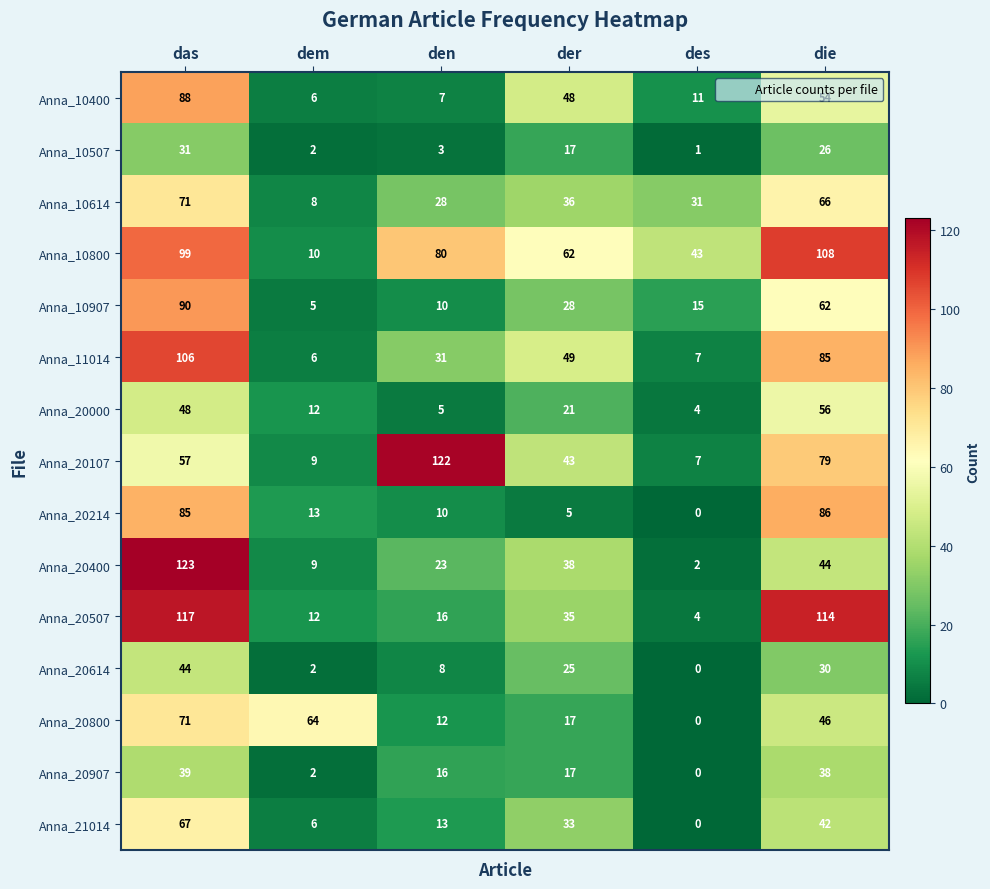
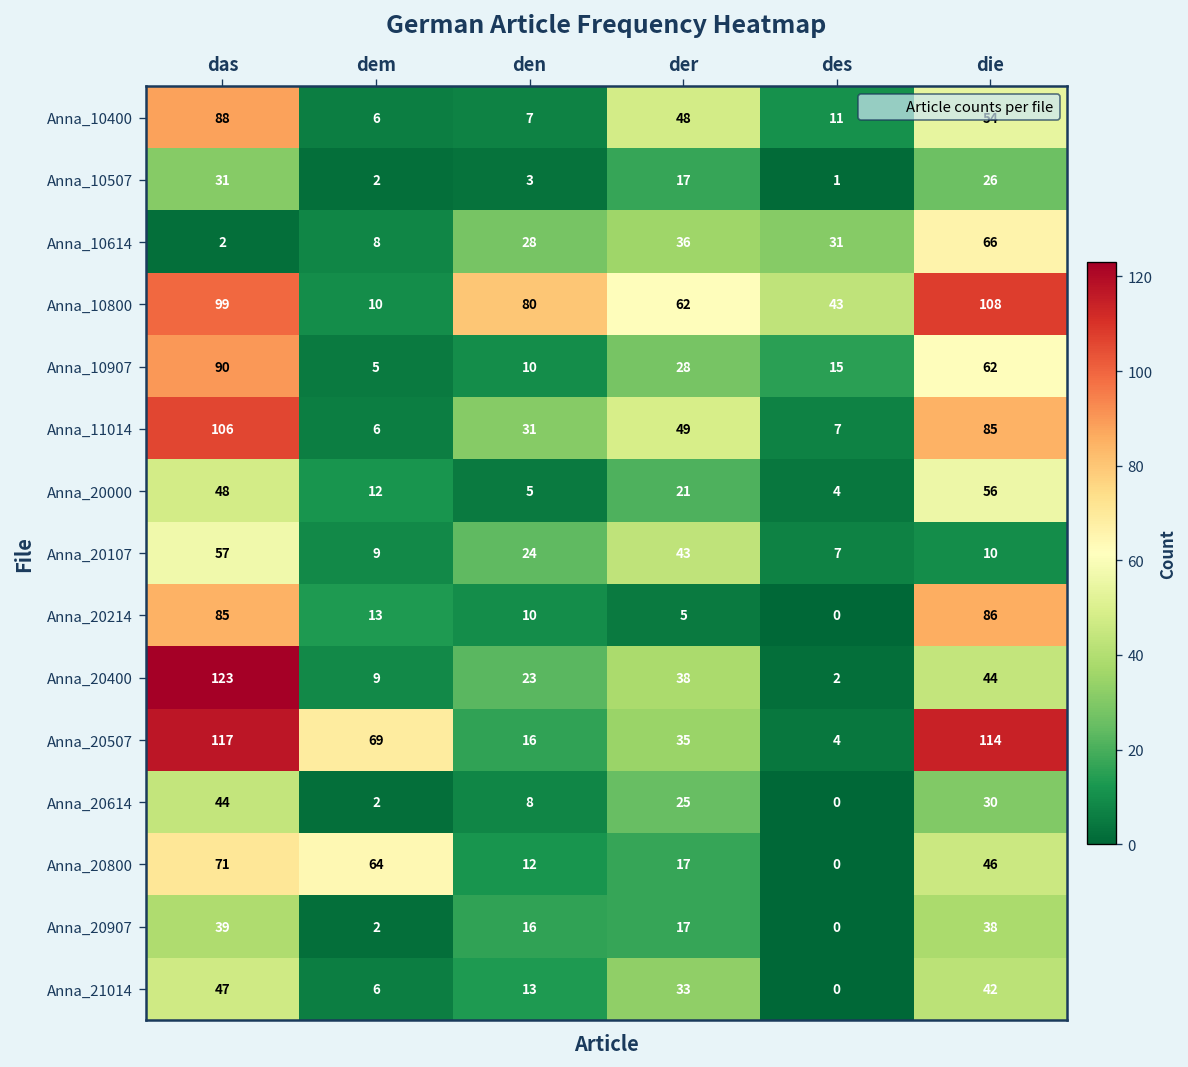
  {
    "Anna_10400": {
      "das": 88,
      "dem": 6,
      "den": 7,
      "der": 48,
      "des": 11
    },
    "Anna_10507": {
      "das": 31,
      "dem": 2,
      "den": 3,
      "der": 17,
      "des": 1,
      "die": 26
    },
    "Anna_10614": {
-     "das": 71,
+     "das": 2,
      "dem": 8,
      "den": 28,
      "der": 36,
      "des": 31,
      "die": 66
    },
    "Anna_10800": {
      "das": 99,
      "dem": 10,
      "den": 80,
      "der": 62,
      "des": 43,
      "die": 108
    },
    "Anna_10907": {
      "das": 90,
      "dem": 5,
      "den": 10,
      "der": 28,
      "des": 15,
      "die": 62
    },
    "Anna_11014": {
      "das": 106,
      "dem": 6,
      "den": 31,
      "der": 49,
      "des": 7,
      "die": 85
    },
    "Anna_20000": {
      "das": 48,
      "dem": 12,
      "den": 5,
      "der": 21,
      "des": 4,
      "die": 56
    },
    "Anna_20107": {
      "das": 57,
      "dem": 9,
-     "den": 122,
+     "den": 24,
      "der": 43,
      "des": 7,
-     "die": 79
+     "die": 10
    },
    "Anna_20214": {
      "das": 85,
      "dem": 13,
      "den": 10,
      "der": 5,
      "des": 0,
      "die": 86
    },
    "Anna_20400": {
      "das": 123,
      "dem": 9,
      "den": 23,
      "der": 38,
      "des": 2,
      "die": 44
    },
    "Anna_20507": {
      "das": 117,
-     "dem": 12,
+     "dem": 69,
      "den": 16,
      "der": 35,
      "des": 4,
      "die": 114
    },
    "Anna_20614": {
      "das": 44,
      "dem": 2,
      "den": 8,
      "der": 25,
      "des": 0,
      "die": 30
    },
    "Anna_20800": {
      "das": 71,
      "dem": 64,
      "den": 12,
      "der": 17,
      "des": 0,
      "die": 46
    },
    "Anna_20907": {
      "das": 39,
      "dem": 2,
      "den": 16,
      "der": 17,
      "des": 0,
      "die": 38
    },
    "Anna_21014": {
-     "das": 67,
+     "das": 47,
      "dem": 6,
      "den": 13,
      "der": 33,
      "des": 0,
      "die": 42
    }
  }
